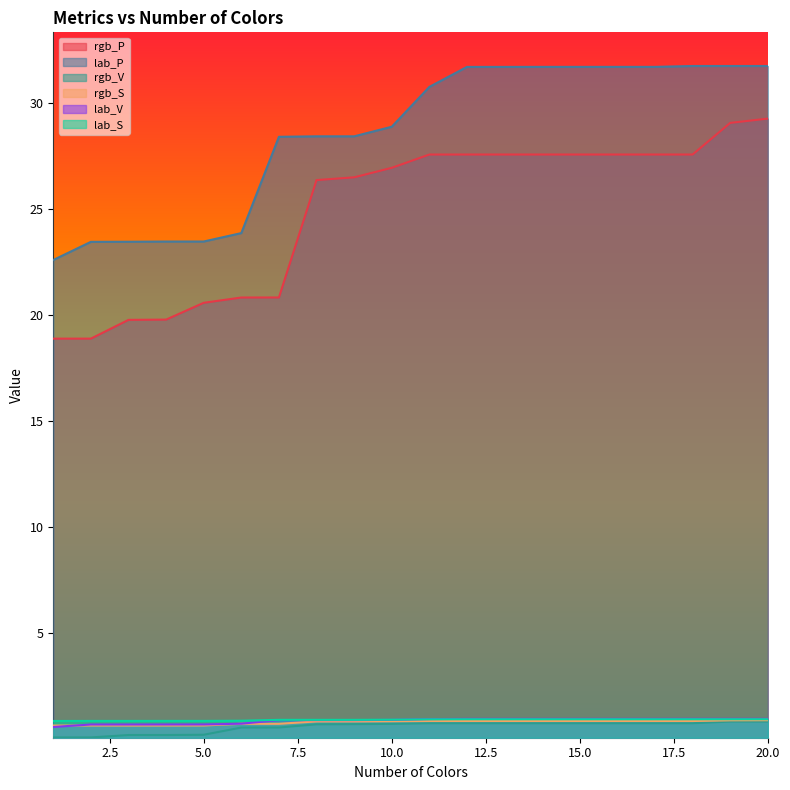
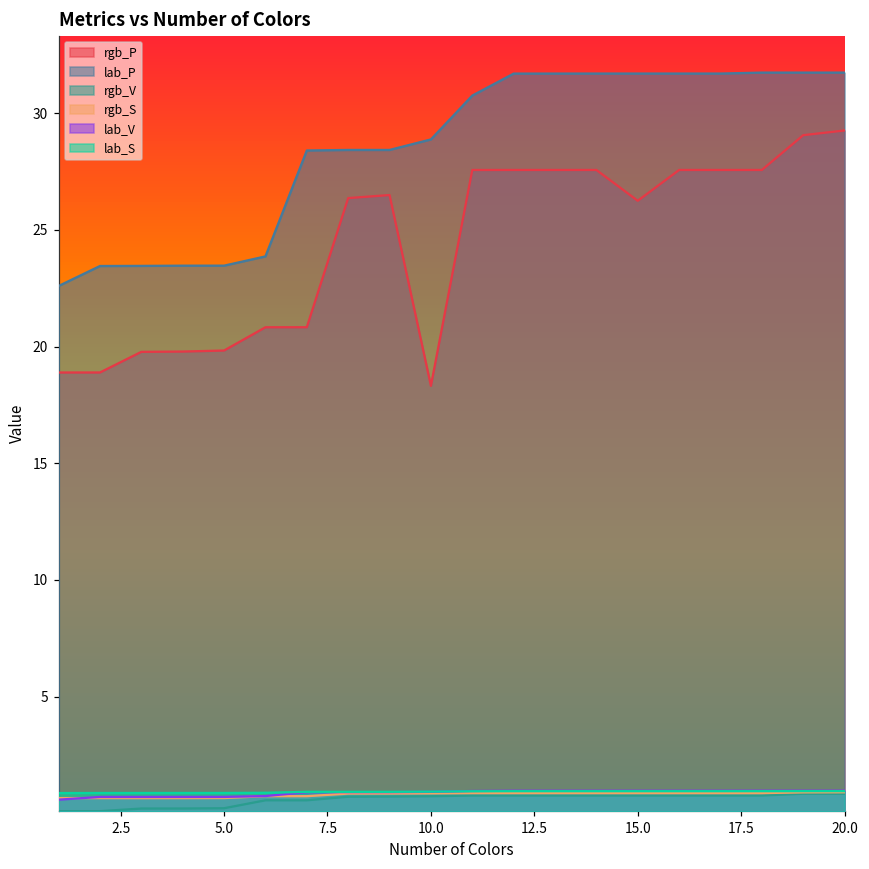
  {
    "rgb_P": {
-     "5.0": 20.6,
-     "10.0": 26.9,
-     "15.0": 27.6,
+     "5.0": 19.8,
+     "10.0": 18.3,
+     "15.0": 26.3,
      "20.0": 29.3
    }
  }
